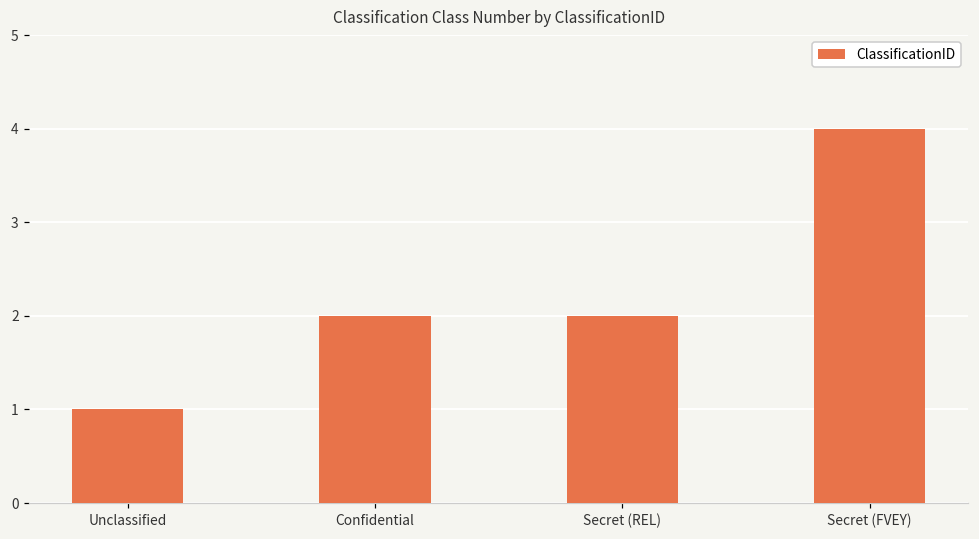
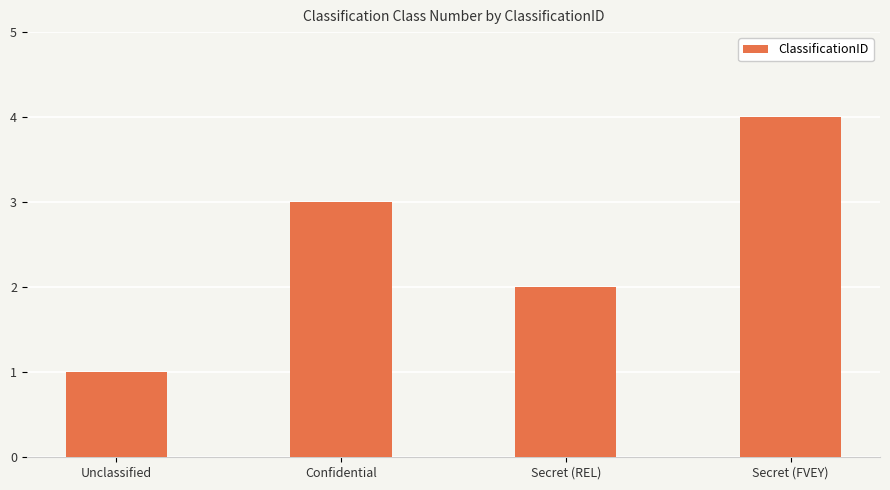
  {
    "Unclassified": 1,
-   "Confidential": 2,
+   "Confidential": 3,
    "Secret (REL)": 2,
    "Secret (FVEY)": 4
  }
